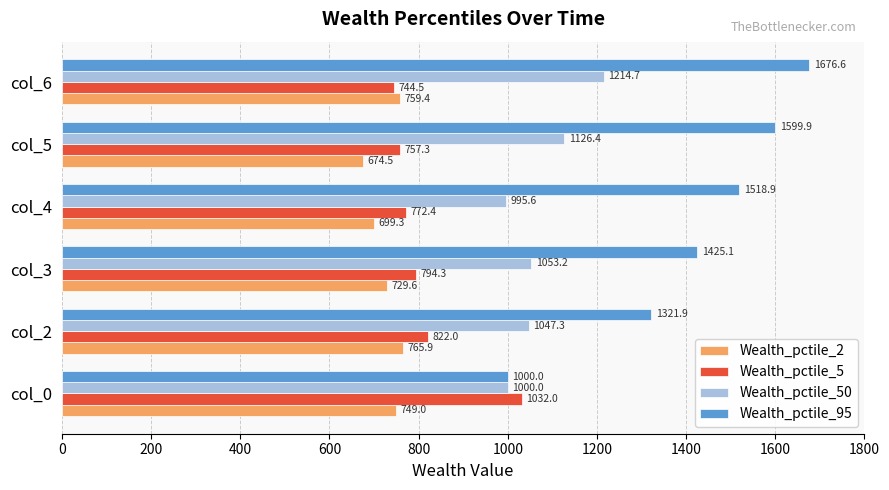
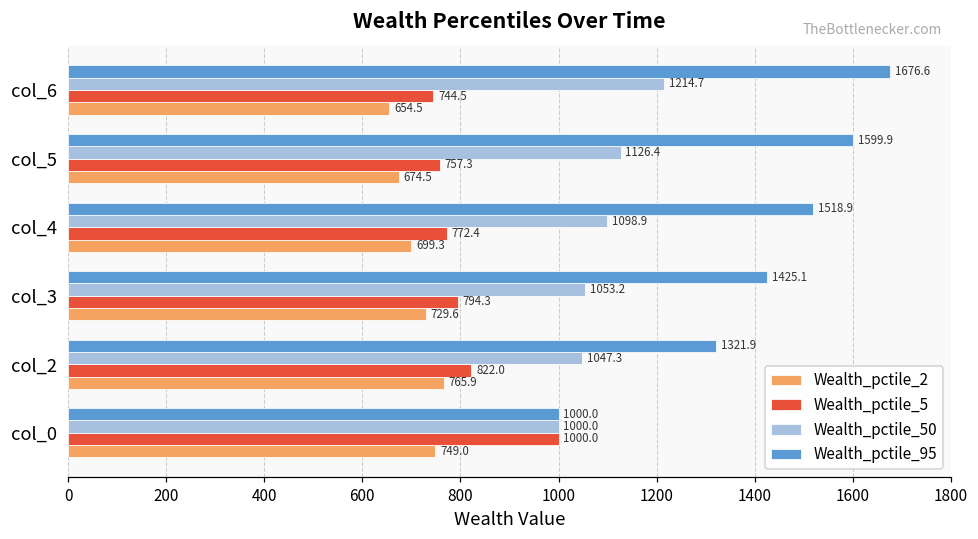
  {
    "Wealth_pctile_2": {
-     "col_6": 759.4,
+     "col_6": 654.5,
      "col_5": 674.5,
      "col_4": 699.3,
      "col_3": 729.6,
      "col_2": 765.9,
      "col_0": 749.0
    },
    "Wealth_pctile_5": {
      "col_6": 744.5,
      "col_5": 757.3,
      "col_4": 772.4,
      "col_3": 794.3,
      "col_2": 822.0,
-     "col_0": 1032.0
+     "col_0": 1000.0
    },
    "Wealth_pctile_50": {
      "col_6": 1214.7,
      "col_5": 1126.4,
-     "col_4": 995.6,
+     "col_4": 1098.9,
      "col_3": 1053.2,
      "col_2": 1047.3,
      "col_0": 1000.0
    },
    "Wealth_pctile_95": {
      "col_6": 1676.6,
      "col_5": 1599.9,
      "col_4": 1518.9,
      "col_3": 1425.1,
      "col_2": 1321.9,
      "col_0": 1000.0
    }
  }
